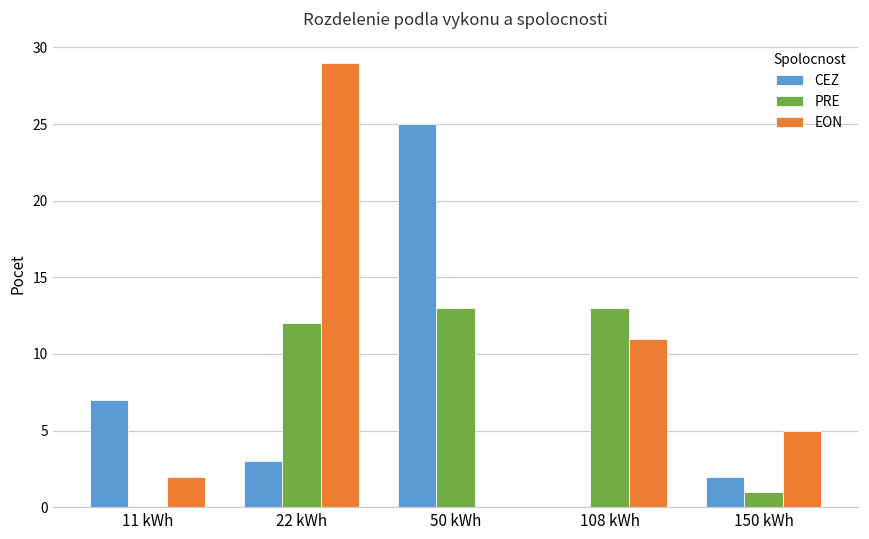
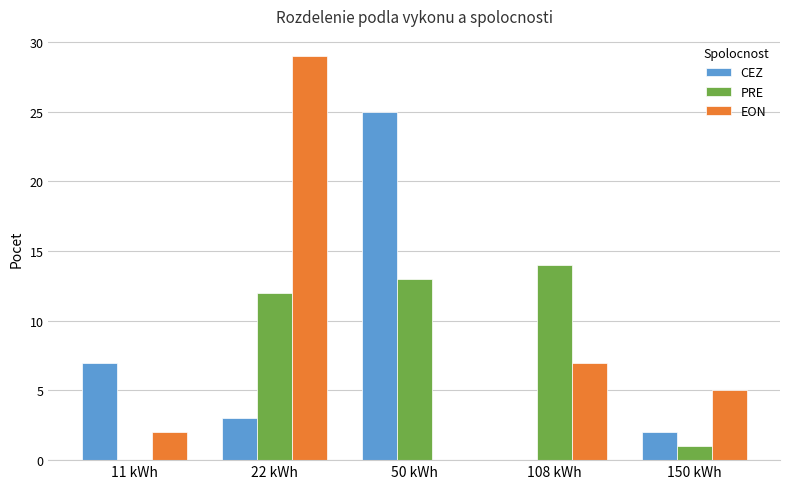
  {
    "CEZ": {
      "11 kWh": 7,
      "22 kWh": 3,
      "50 kWh": 25,
      "108 kWh": 0,
      "150 kWh": 2
    },
    "PRE": {
      "11 kWh": 0,
      "22 kWh": 12,
      "50 kWh": 13,
-     "108 kWh": 13,
+     "108 kWh": 14,
      "150 kWh": 1
    },
    "EON": {
      "11 kWh": 2,
      "22 kWh": 29,
      "50 kWh": 0,
-     "108 kWh": 11,
+     "108 kWh": 7,
      "150 kWh": 5
    }
  }
